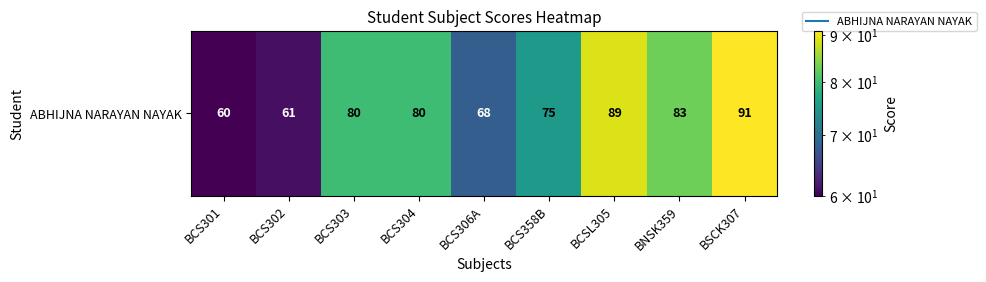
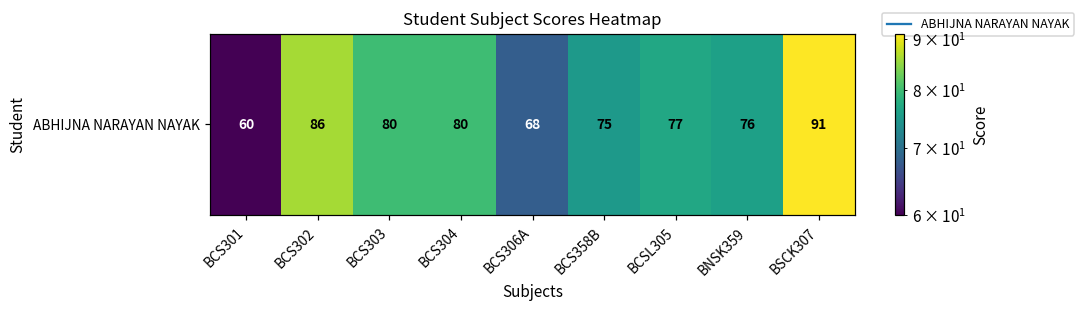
  {
    "ABHIJNA NARAYAN NAYAK": {
      "BCS301": 60,
-     "BCS302": 61,
+     "BCS302": 86,
      "BCS303": 80,
      "BCS304": 80,
      "BCS306A": 68,
      "BCS358B": 75,
-     "BCSL305": 89,
-     "BNSK359": 83,
+     "BCSL305": 77,
+     "BNSK359": 76,
      "BSCK307": 91
    }
  }
